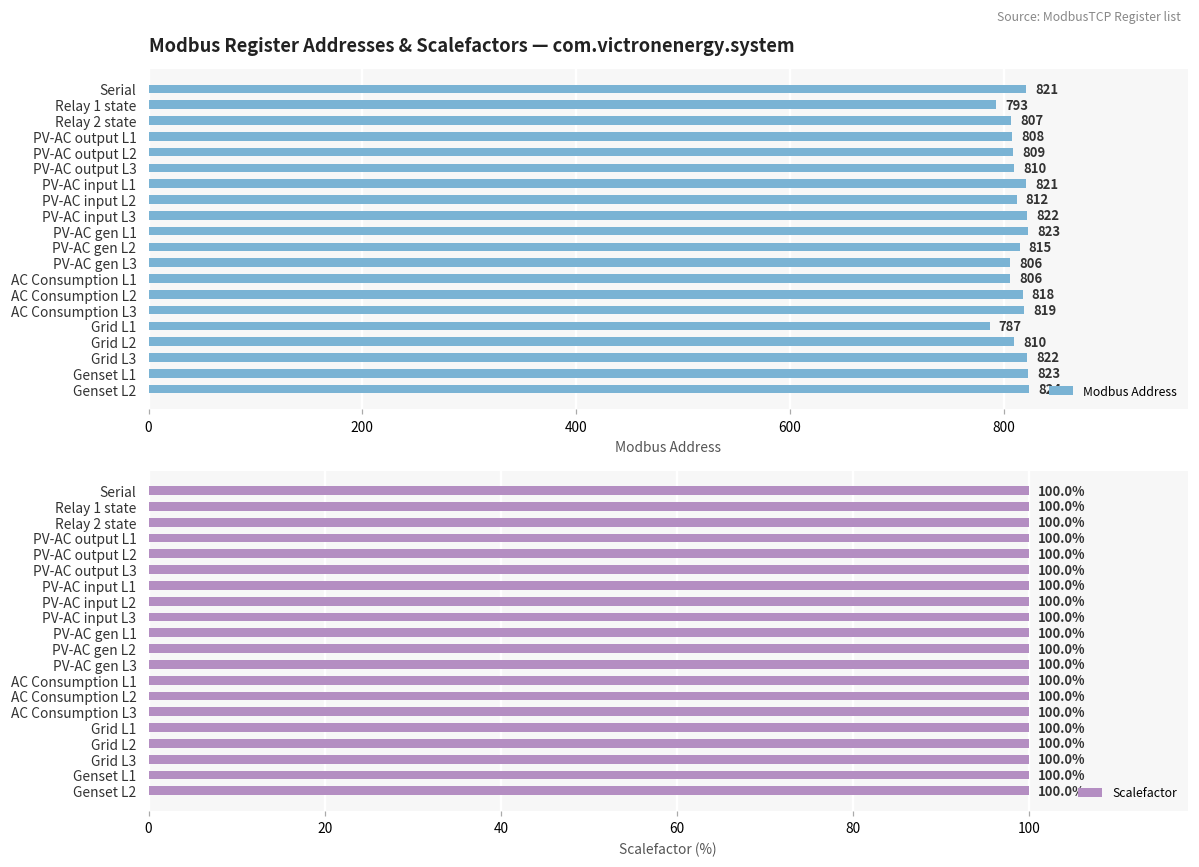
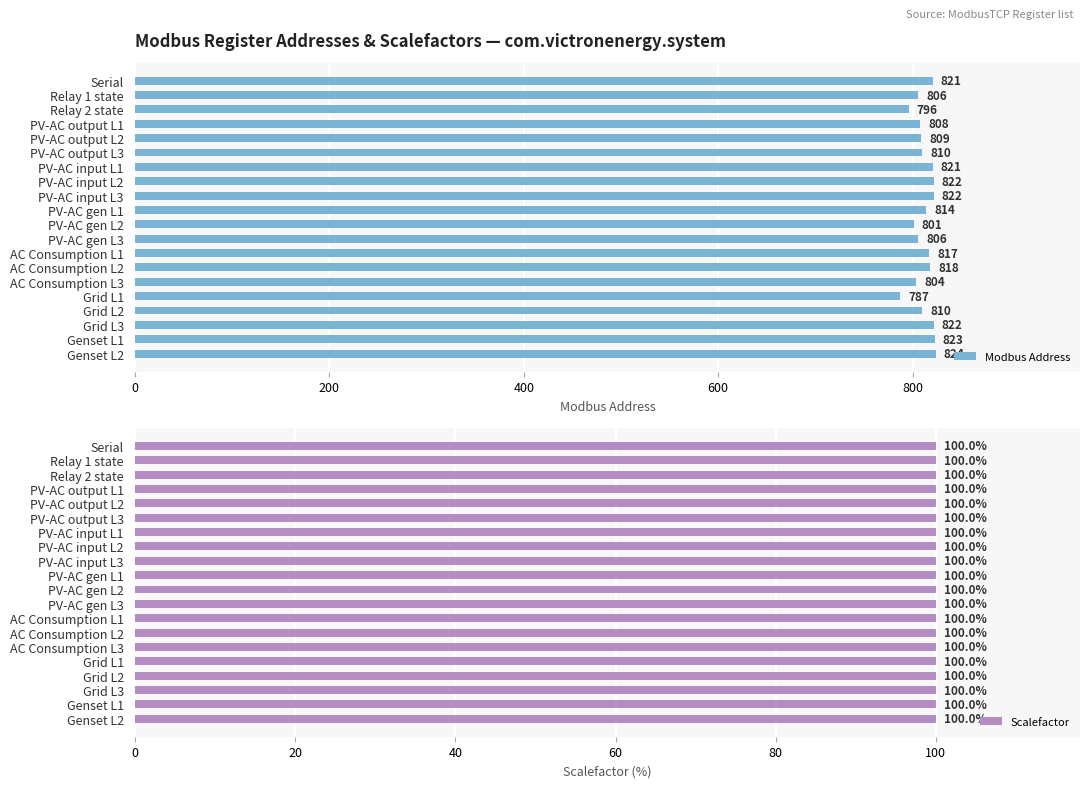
  {
    "Modbus Register Addresses & Scalefactors — com.victronenergy.system": {
      "Serial": 821,
-     "Relay 1 state": 793,
-     "Relay 2 state": 807,
+     "Relay 1 state": 806,
+     "Relay 2 state": 796,
      "PV-AC output L1": 808,
      "PV-AC output L2": 809,
      "PV-AC output L3": 810,
      "PV-AC input L1": 821,
-     "PV-AC input L2": 812,
+     "PV-AC input L2": 822,
      "PV-AC input L3": 822,
-     "PV-AC gen L1": 823,
-     "PV-AC gen L2": 815,
+     "PV-AC gen L1": 814,
+     "PV-AC gen L2": 801,
      "PV-AC gen L3": 806,
-     "AC Consumption L1": 806,
+     "AC Consumption L1": 817,
      "AC Consumption L2": 818,
-     "AC Consumption L3": 819,
+     "AC Consumption L3": 804,
      "Grid L1": 787,
      "Grid L2": 810,
      "Grid L3": 822,
      "Genset L1": 823,
      "Genset L2": 824
    }
  }
